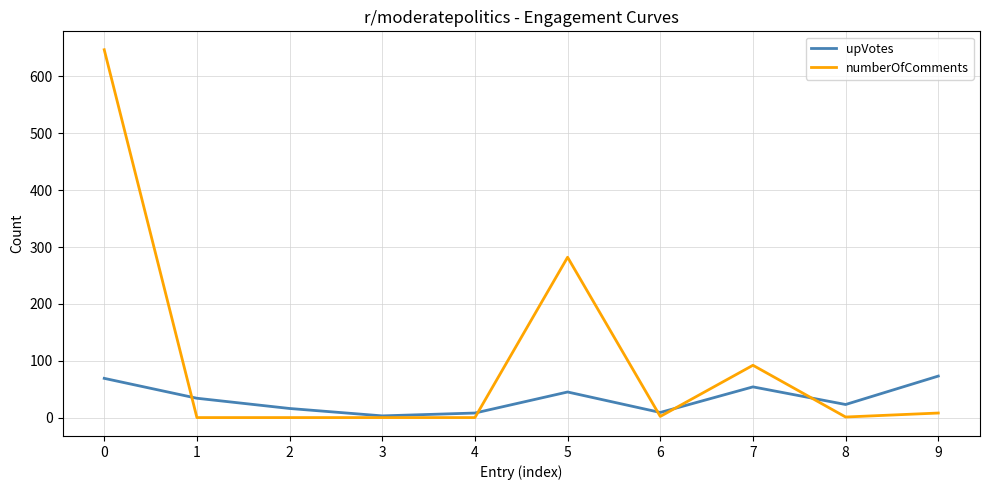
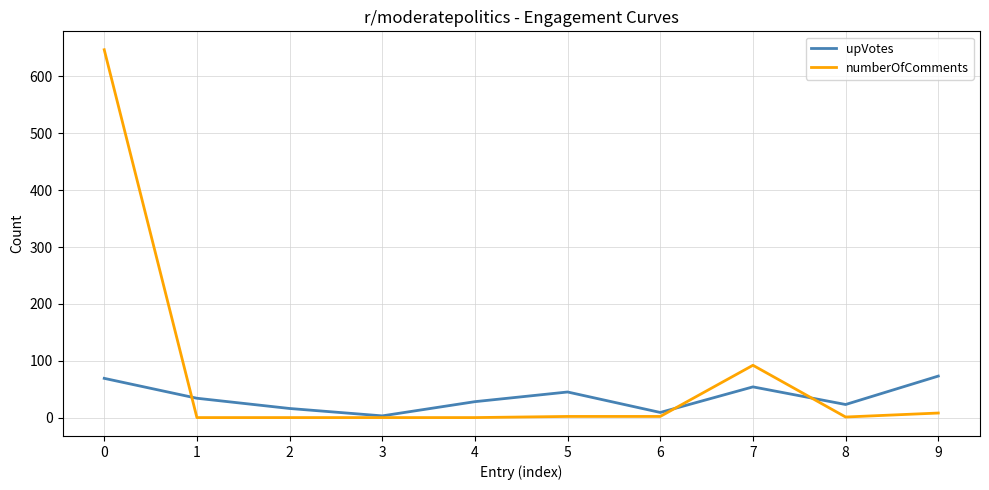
  {
    "upVotes": {
      "0": 70,
      "1": 30,
      "2": 20,
-     "4": 10,
+     "4": 30,
      "5": 50,
      "6": 10,
      "7": 50,
      "8": 20,
      "9": 70
    },
    "numberOfComments": {
      "0": 650,
      "1": 0,
      "2": 0,
      "4": 0,
-     "5": 280,
+     "5": 0,
      "6": 0,
      "7": 90,
      "8": 0,
      "9": 10
    }
  }
